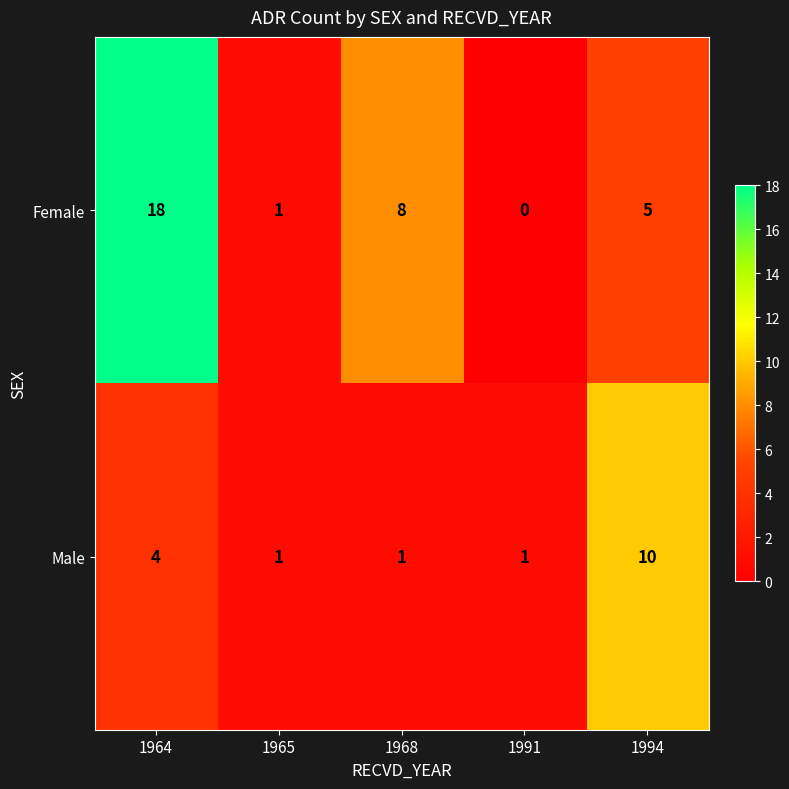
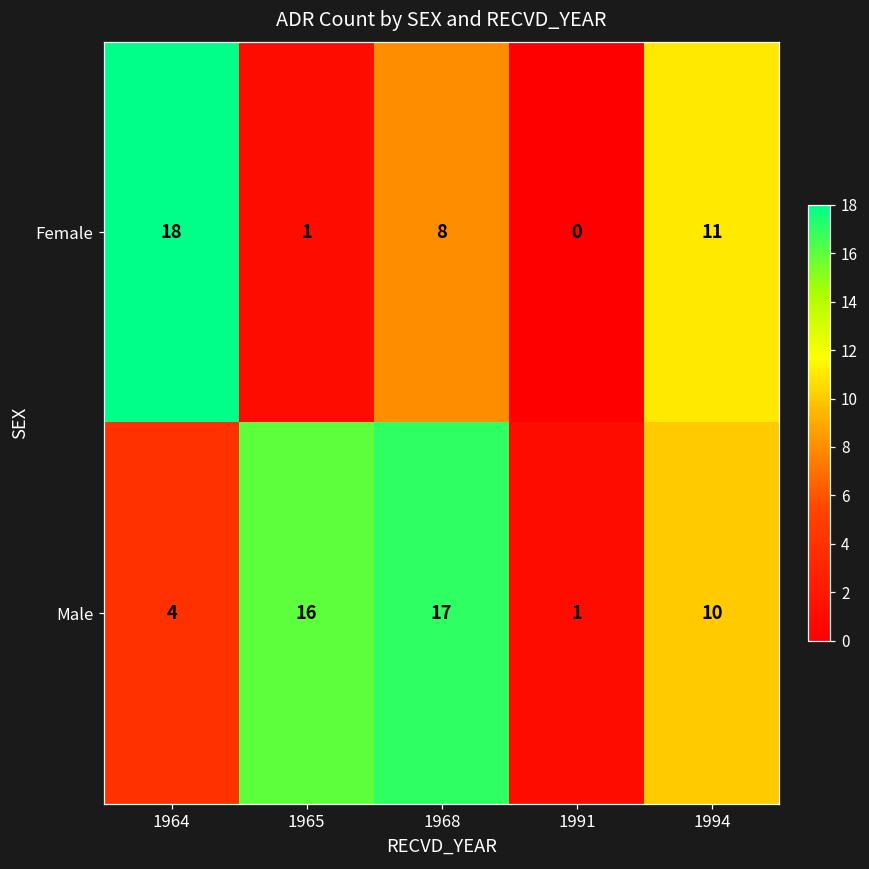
  {
    "Female": {
      "1964": 18,
      "1965": 1,
      "1968": 8,
      "1991": 0,
-     "1994": 5
+     "1994": 11
    },
    "Male": {
      "1964": 4,
-     "1965": 1,
-     "1968": 1,
+     "1965": 16,
+     "1968": 17,
      "1991": 1,
      "1994": 10
    }
  }
